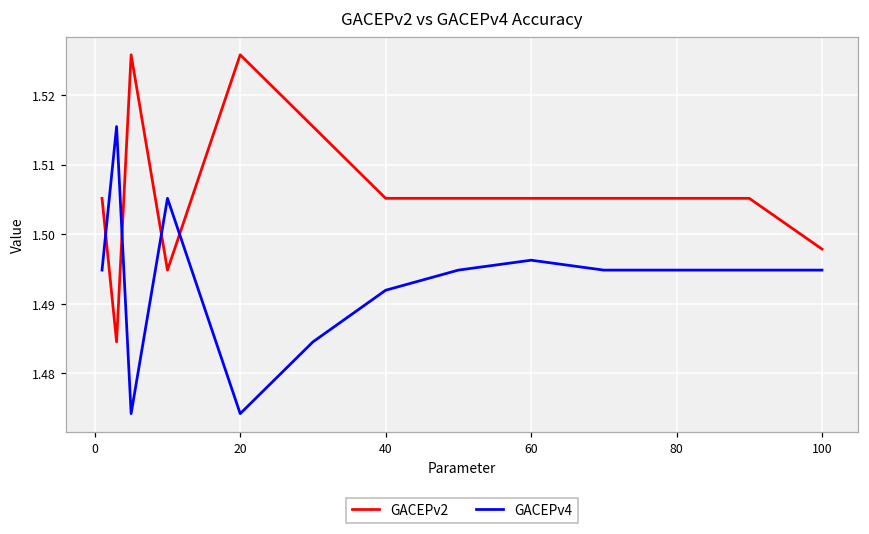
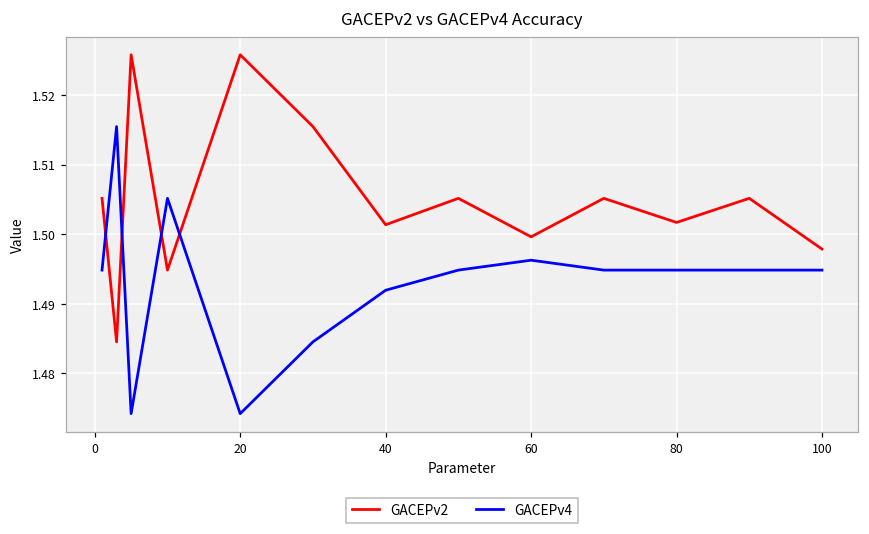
  {
    "GACEPv2": {
      "20": 1.526,
-     "40": 1.505,
-     "60": 1.505,
-     "80": 1.505,
+     "40": 1.501,
+     "60": 1.500,
+     "80": 1.502,
      "100": 1.498
    },
    "GACEPv4": {
      "20": 1.474,
      "40": 1.492,
      "60": 1.496,
      "80": 1.495,
      "100": 1.495
    }
  }
